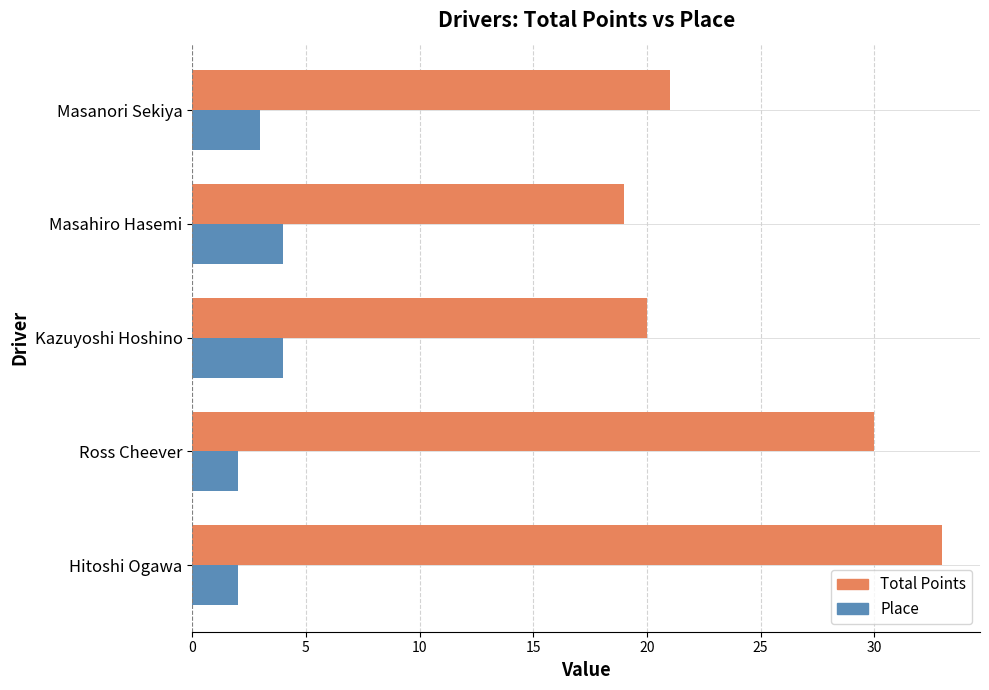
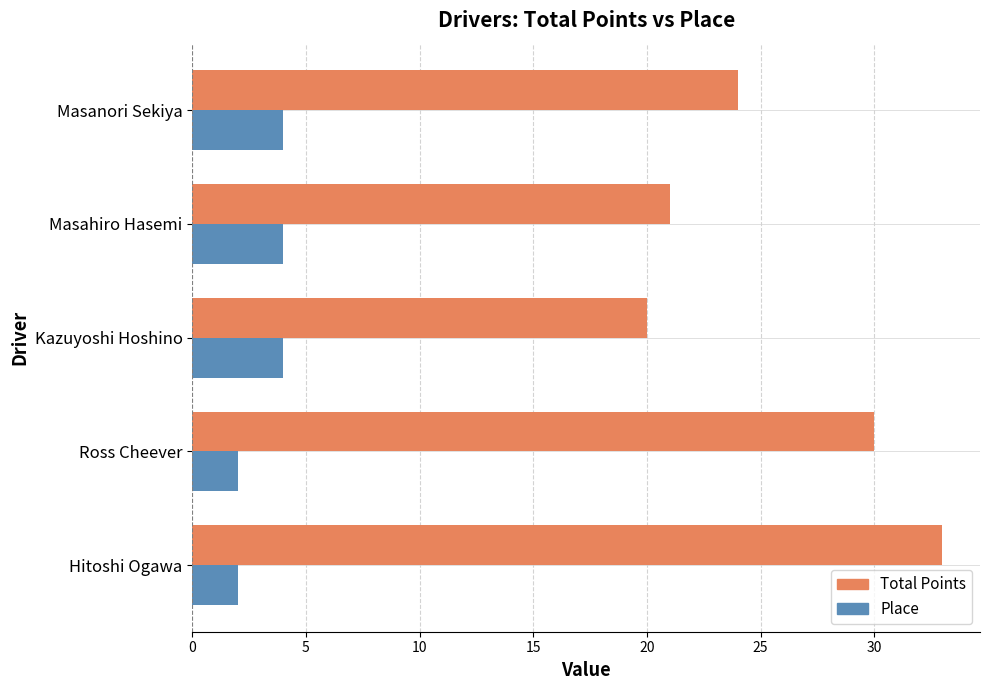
  {
    "Total Points": {
-     "Masanori Sekiya": 21,
-     "Masahiro Hasemi": 19,
+     "Masanori Sekiya": 24,
+     "Masahiro Hasemi": 21,
      "Kazuyoshi Hoshino": 20,
      "Ross Cheever": 30,
      "Hitoshi Ogawa": 33
    },
    "Place": {
-     "Masanori Sekiya": 3,
+     "Masanori Sekiya": 4,
      "Masahiro Hasemi": 4,
      "Kazuyoshi Hoshino": 4,
      "Ross Cheever": 2,
      "Hitoshi Ogawa": 2
    }
  }
